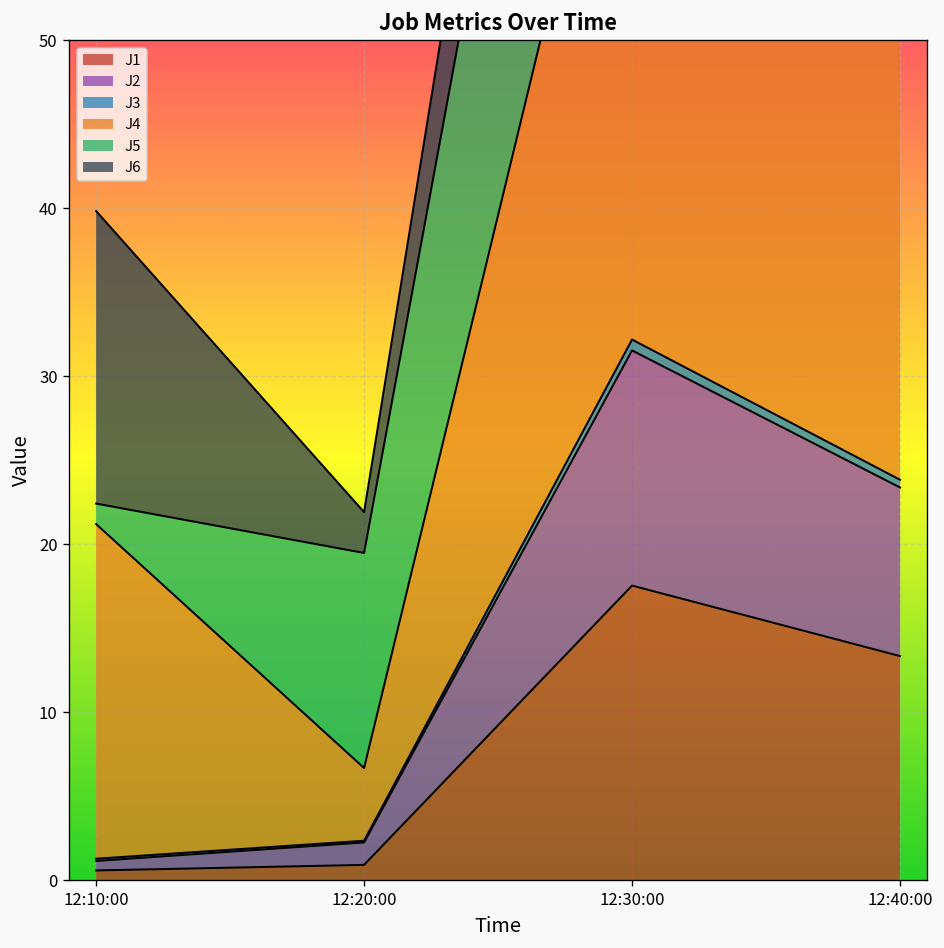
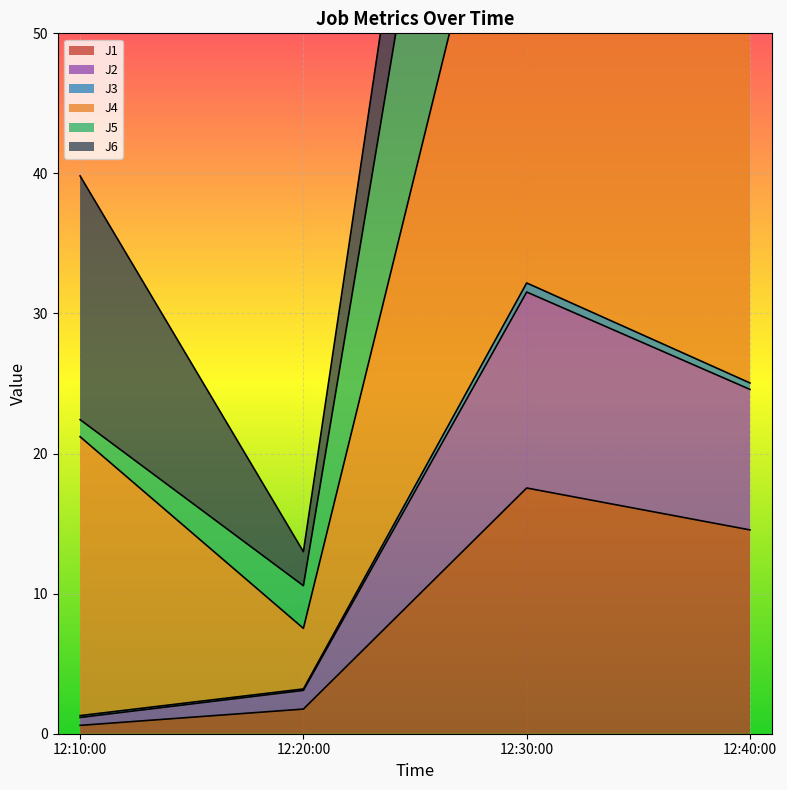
  {
    "J1": {
      "12:10:00": 0.6,
-     "12:20:00": 0.9,
+     "12:20:00": 1.8,
      "12:30:00": 17.5,
-     "12:40:00": 13.4
+     "12:40:00": 14.6
    },
    "J2": {
      "12:30:00": 14.0,
      "12:40:00": 10.0
    },
    "J3": {
      "12:30:00": 0.6,
      "12:40:00": 0.5
    },
    "J4": {
      "12:10:00": 19.9,
      "12:20:00": 4.3
    },
    "J5": {
      "12:10:00": 1.2,
-     "12:20:00": 12.8
+     "12:20:00": 3.0
    },
    "J6": {
      "12:10:00": 17.4,
      "12:20:00": 2.4
    }
  }
